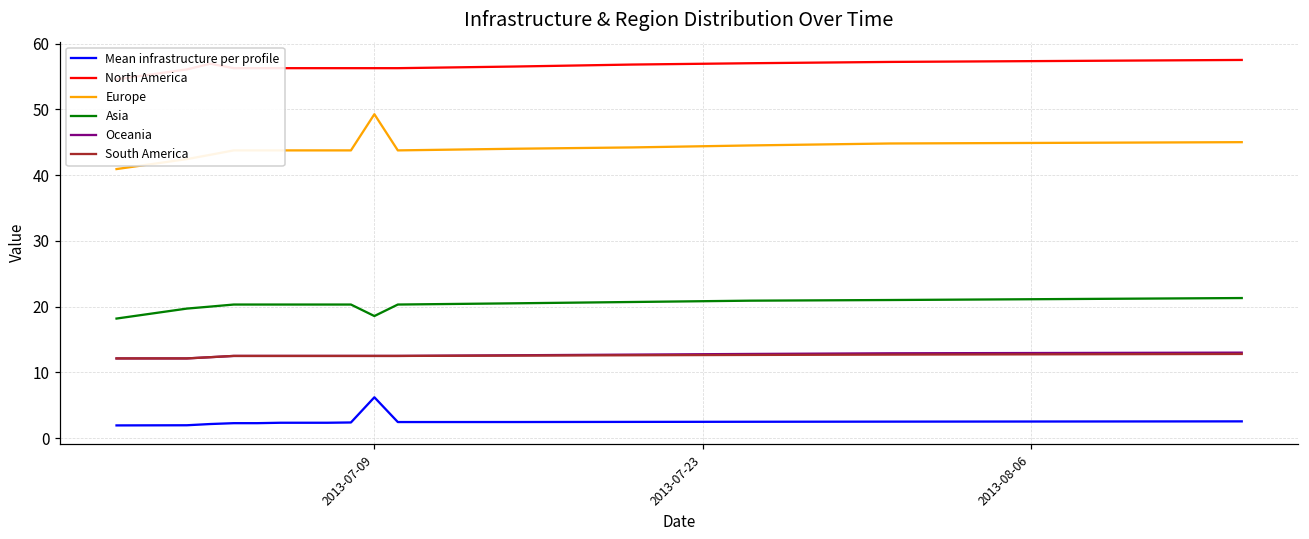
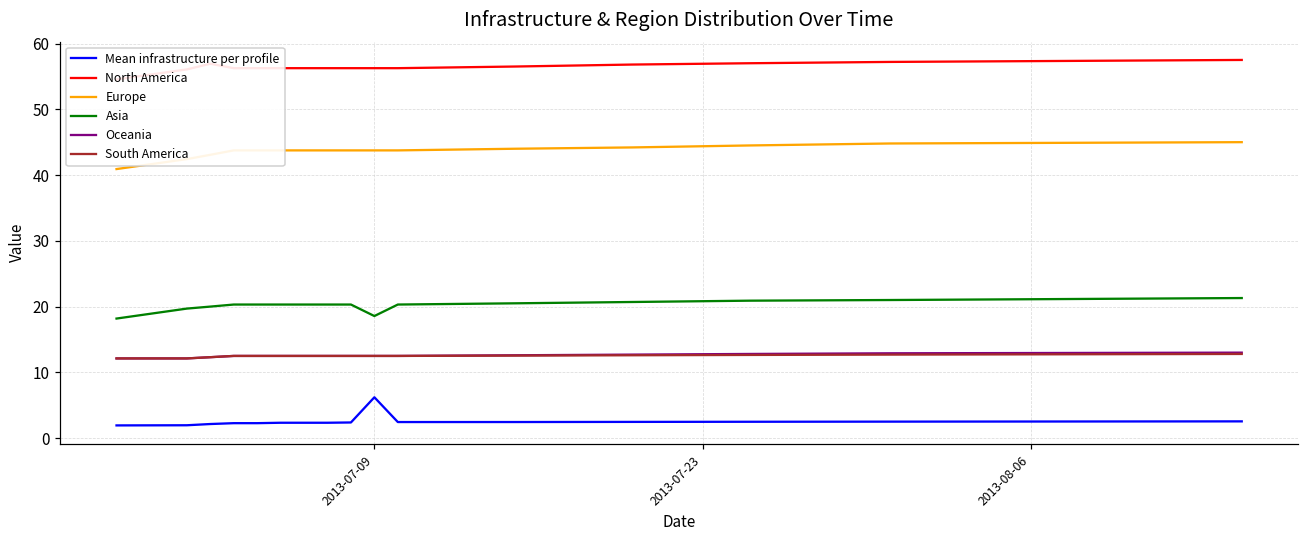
  {
    "Mean infrastructure per profile": {
      "2013-07-09": 6
    },
    "North America": {
      "2013-07-09": 56
    },
    "Europe": {
-     "2013-07-09": 49
+     "2013-07-09": 44
    },
    "Asia": {
      "2013-07-09": 19
    }
  }
